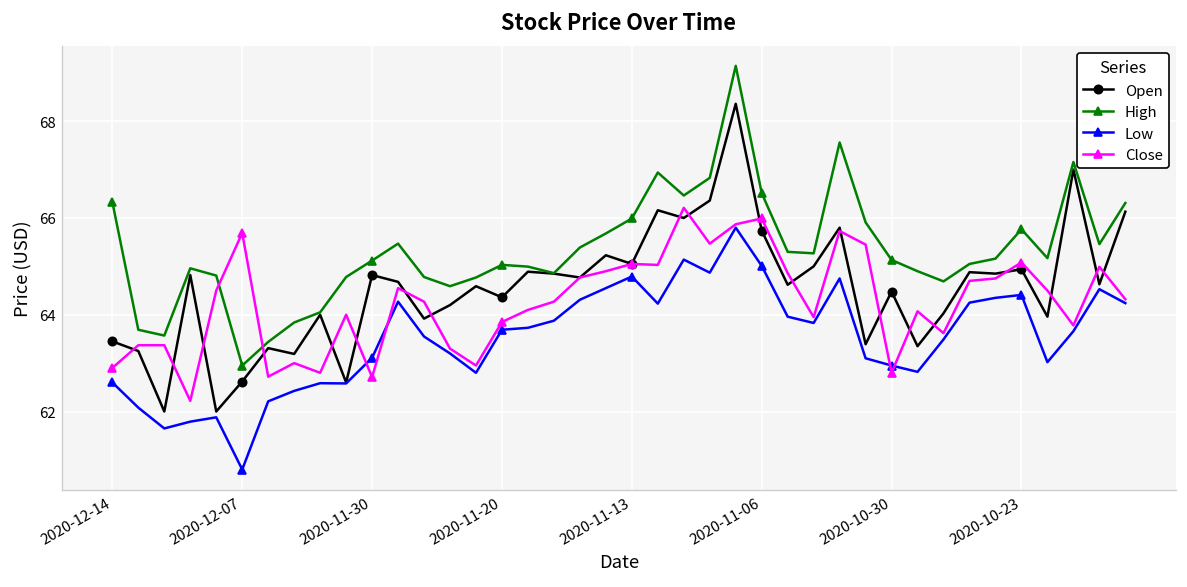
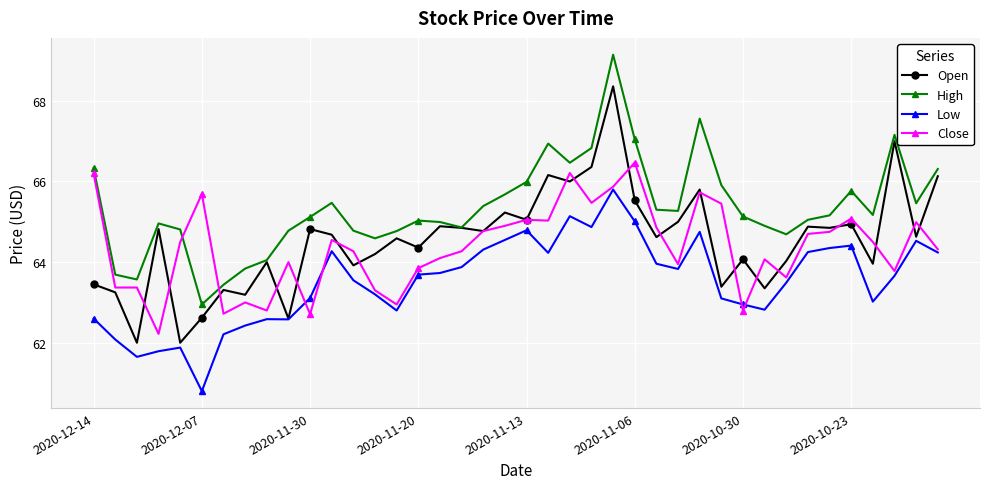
  {
    "Open": {
      "2020-12-14": 63.5,
      "2020-12-07": 62.6,
      "2020-11-30": 64.8,
      "2020-11-20": 64.4,
-     "2020-11-06": 65.7,
-     "2020-10-30": 64.5,
+     "2020-11-06": 65.5,
+     "2020-10-30": 64.1,
      "2020-10-23": 64.9
    },
    "High": {
      "2020-12-14": 66.3,
      "2020-12-07": 63.0,
      "2020-11-30": 65.1,
      "2020-11-20": 65.0,
      "2020-11-13": 66.0,
-     "2020-11-06": 66.5,
+     "2020-11-06": 67.0,
      "2020-10-30": 65.1,
      "2020-10-23": 65.8
    },
    "Low": {
      "2020-12-14": 62.6,
      "2020-12-07": 60.8,
      "2020-11-30": 63.1,
      "2020-11-20": 63.7,
      "2020-11-13": 64.8,
      "2020-11-06": 65.0,
      "2020-10-30": 63.0,
      "2020-10-23": 64.4
    },
    "Close": {
-     "2020-12-14": 62.9,
+     "2020-12-14": 66.2,
      "2020-12-07": 65.7,
      "2020-11-30": 62.7,
      "2020-11-20": 63.9,
-     "2020-11-06": 66.0,
+     "2020-11-06": 66.5,
      "2020-10-30": 62.8,
      "2020-10-23": 65.1
    }
  }
